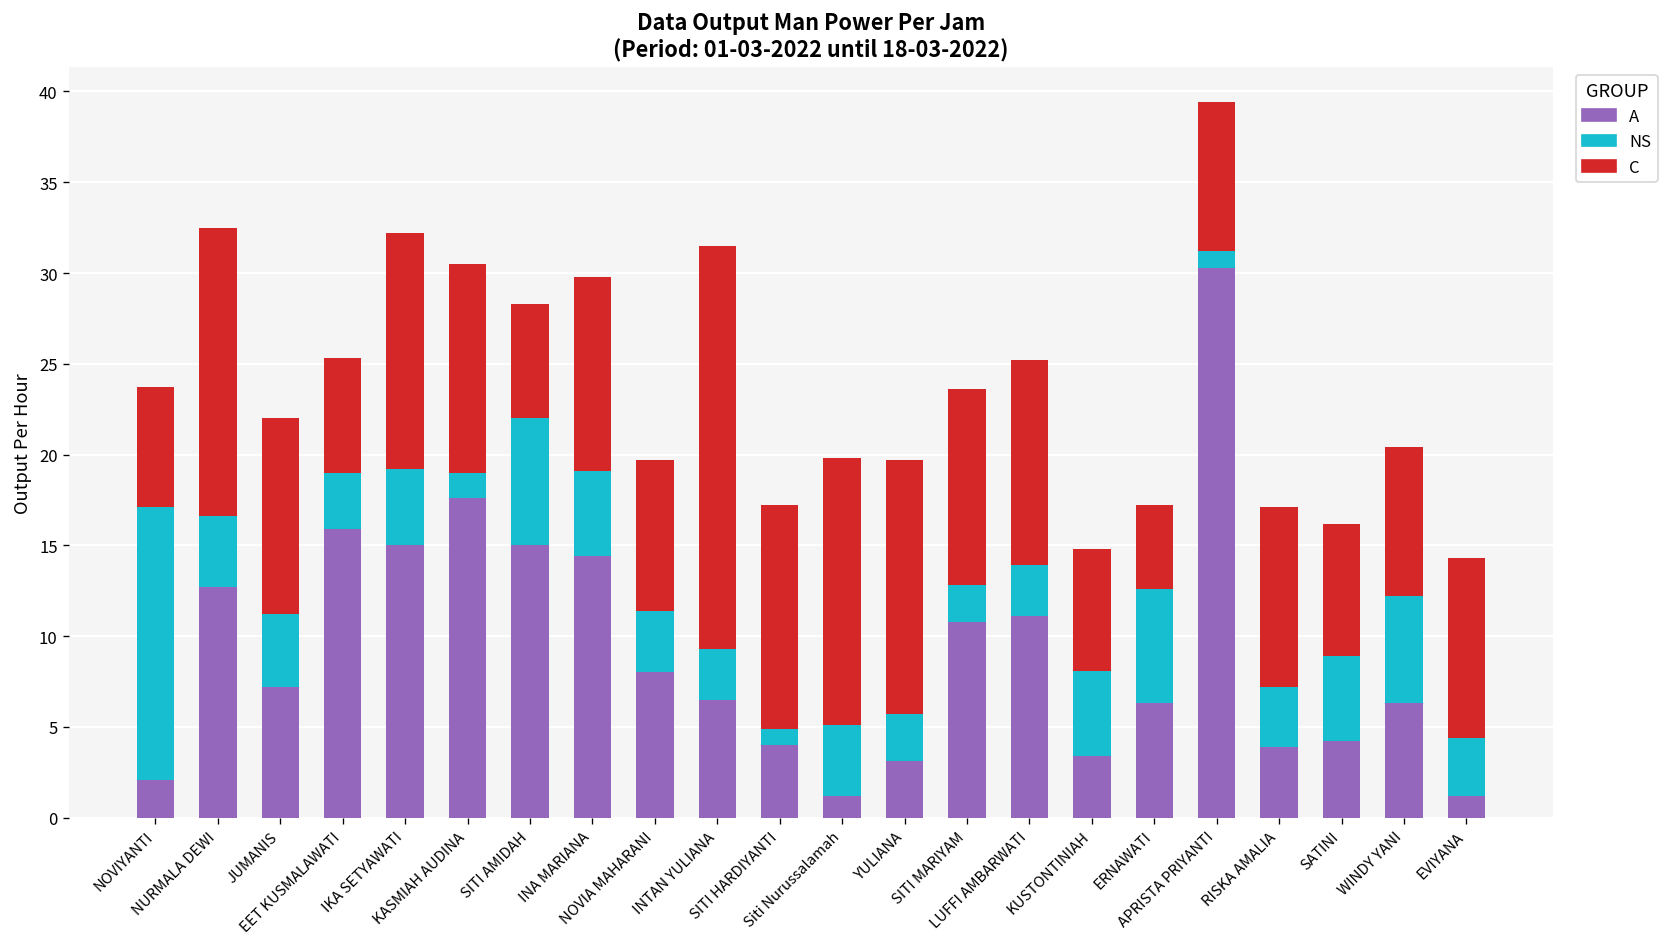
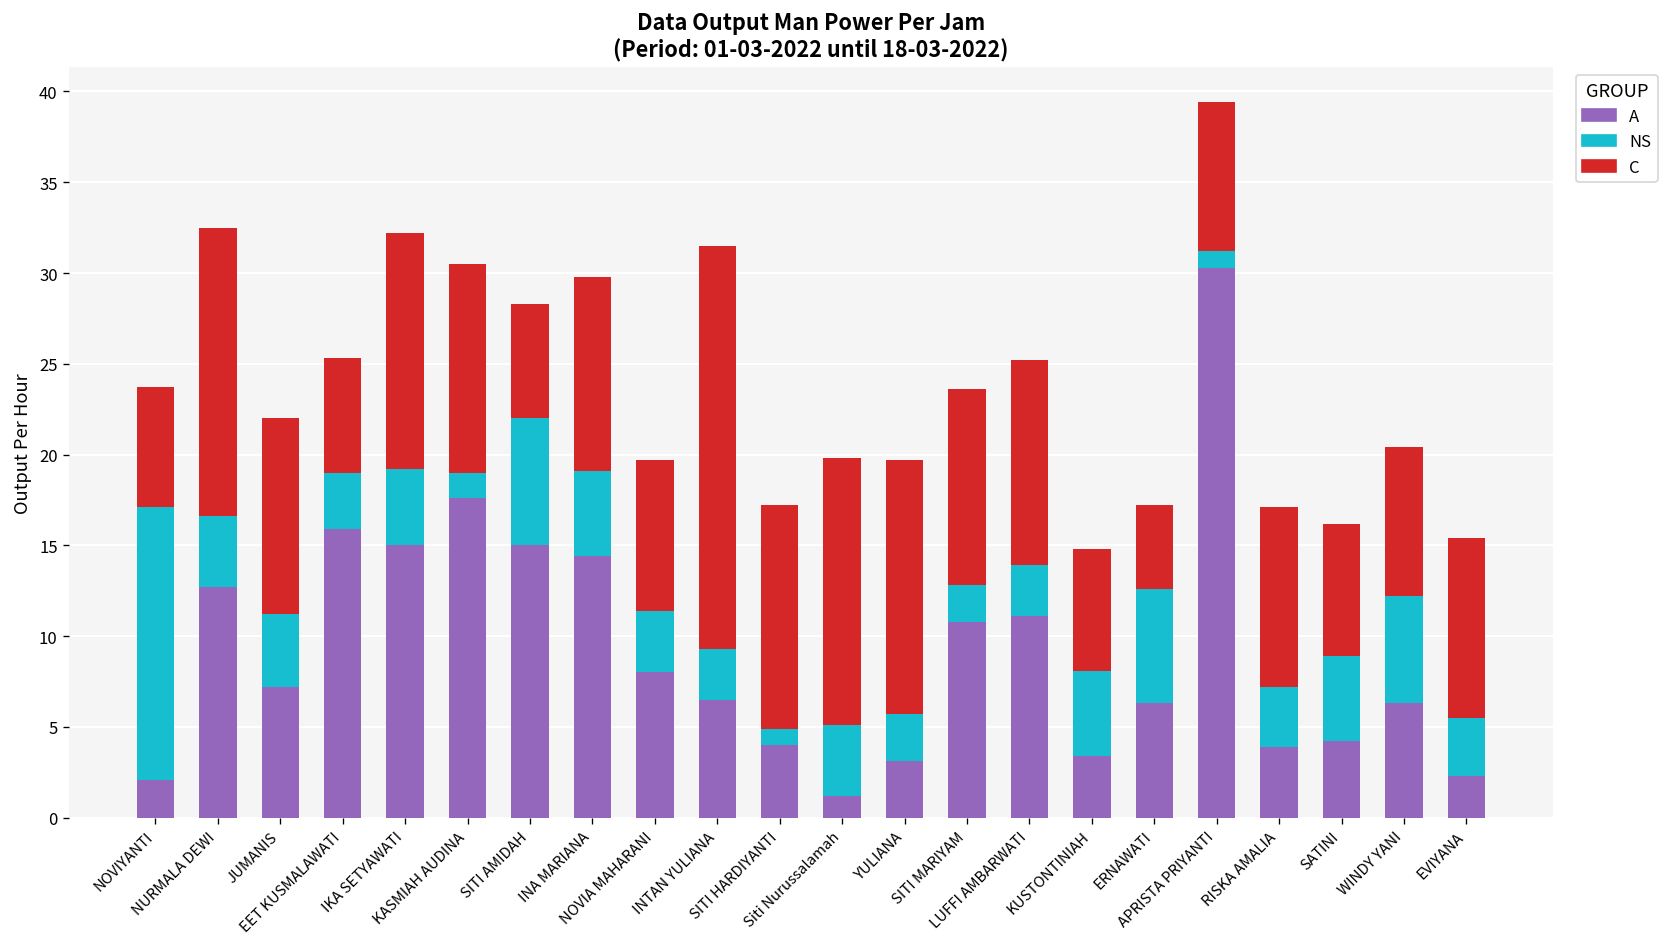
  {
    "A": {
      "NOVIYANTI": 2.1,
      "NURMALA DEWI": 12.7,
      "JUMANIS": 7.2,
      "EET KUSMALAWATI": 15.9,
      "IKA SETYAWATI": 15.0,
      "KASMIAH AUDINA": 17.6,
      "SITI AMIDAH": 15.0,
      "INA MARIANA": 14.4,
      "NOVIA MAHARANI": 8.0,
      "INTAN YULIANA": 6.5,
      "SITI HARDIYANTI": 4.0,
      "Siti Nurussalamah": 1.2,
      "YULIANA": 3.1,
      "SITI MARIYAM": 10.8,
      "LUFFI AMBARWATI": 11.1,
      "KUSTONTINIAH": 3.4,
      "ERNAWATI": 6.3,
      "APRISTA PRIYANTI": 30.3,
      "RISKA AMALIA": 3.9,
      "SATINI": 4.2,
      "WINDY YANI": 6.3,
-     "EVIYANA": 1.2
+     "EVIYANA": 2.3
    },
    "NS": {
      "NOVIYANTI": 15.0,
      "NURMALA DEWI": 3.9,
      "JUMANIS": 4.0,
      "EET KUSMALAWATI": 3.1,
      "IKA SETYAWATI": 4.2,
      "KASMIAH AUDINA": 1.4,
      "SITI AMIDAH": 7.0,
      "INA MARIANA": 4.7,
      "NOVIA MAHARANI": 3.4,
      "INTAN YULIANA": 2.8,
      "SITI HARDIYANTI": 0.9,
      "Siti Nurussalamah": 3.9,
      "YULIANA": 2.6,
      "SITI MARIYAM": 2.0,
      "LUFFI AMBARWATI": 2.8,
      "KUSTONTINIAH": 4.7,
      "ERNAWATI": 6.3,
      "APRISTA PRIYANTI": 0.9,
      "RISKA AMALIA": 3.3,
      "SATINI": 4.7,
      "WINDY YANI": 5.9,
      "EVIYANA": 3.2
    },
    "C": {
      "NOVIYANTI": 6.6,
      "NURMALA DEWI": 15.9,
      "JUMANIS": 10.8,
      "EET KUSMALAWATI": 6.3,
      "IKA SETYAWATI": 13.0,
      "KASMIAH AUDINA": 11.5,
      "SITI AMIDAH": 6.3,
      "INA MARIANA": 10.7,
      "NOVIA MAHARANI": 8.3,
      "INTAN YULIANA": 22.2,
      "SITI HARDIYANTI": 12.3,
      "Siti Nurussalamah": 14.7,
      "YULIANA": 14.0,
      "SITI MARIYAM": 10.8,
      "LUFFI AMBARWATI": 11.3,
      "KUSTONTINIAH": 6.7,
      "ERNAWATI": 4.6,
      "APRISTA PRIYANTI": 8.2,
      "RISKA AMALIA": 9.9,
      "SATINI": 7.3,
      "WINDY YANI": 8.2,
      "EVIYANA": 9.9
    }
  }
